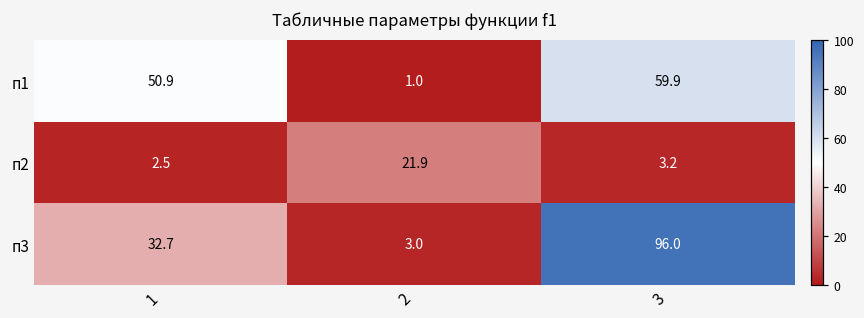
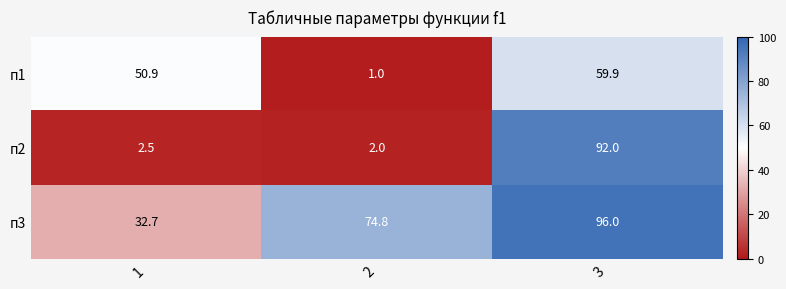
  {
    "п1": {
      "1": 50.9,
      "2": 1.0,
      "3": 59.9
    },
    "п2": {
      "1": 2.5,
-     "2": 21.9,
-     "3": 3.2
+     "2": 2.0,
+     "3": 92.0
    },
    "п3": {
      "1": 32.7,
-     "2": 3.0,
+     "2": 74.8,
      "3": 96.0
    }
  }
